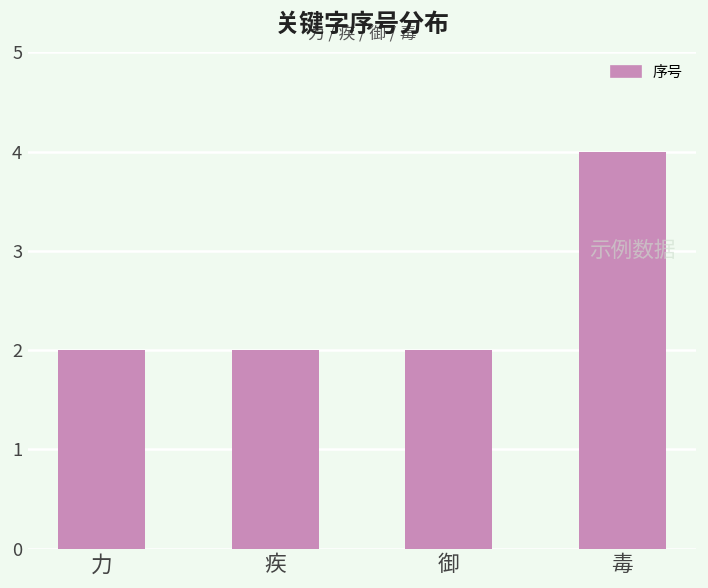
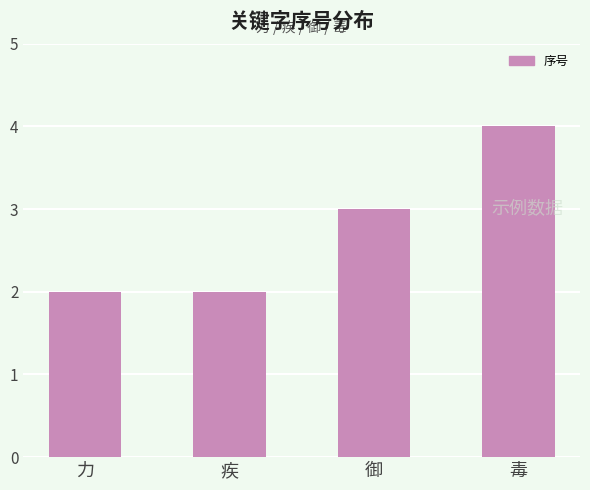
  {
    "力": 2,
    "疾": 2,
-   "御": 2,
+   "御": 3,
    "毒": 4
  }
